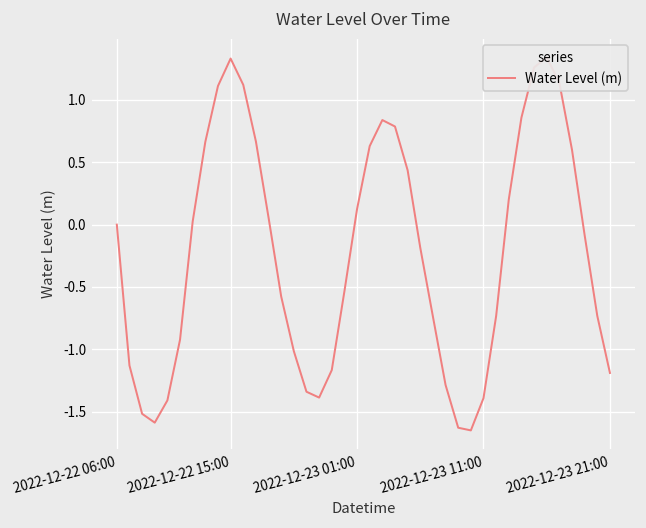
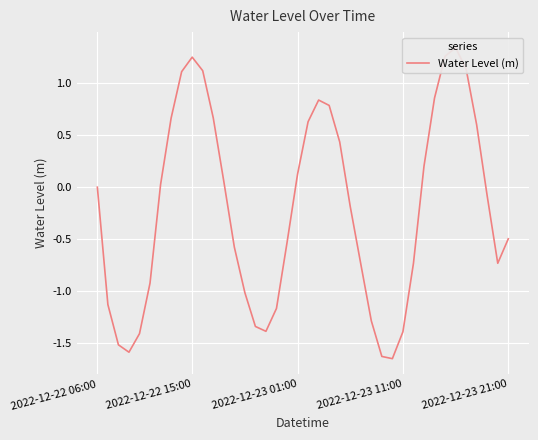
  {
    "2022-12-22 06:00": 0.00,
-   "2022-12-22 15:00": 1.33,
+   "2022-12-22 15:00": 1.25,
    "2022-12-23 01:00": 0.12,
    "2022-12-23 11:00": -1.39,
-   "2022-12-23 21:00": -1.19
+   "2022-12-23 21:00": -0.50
  }
